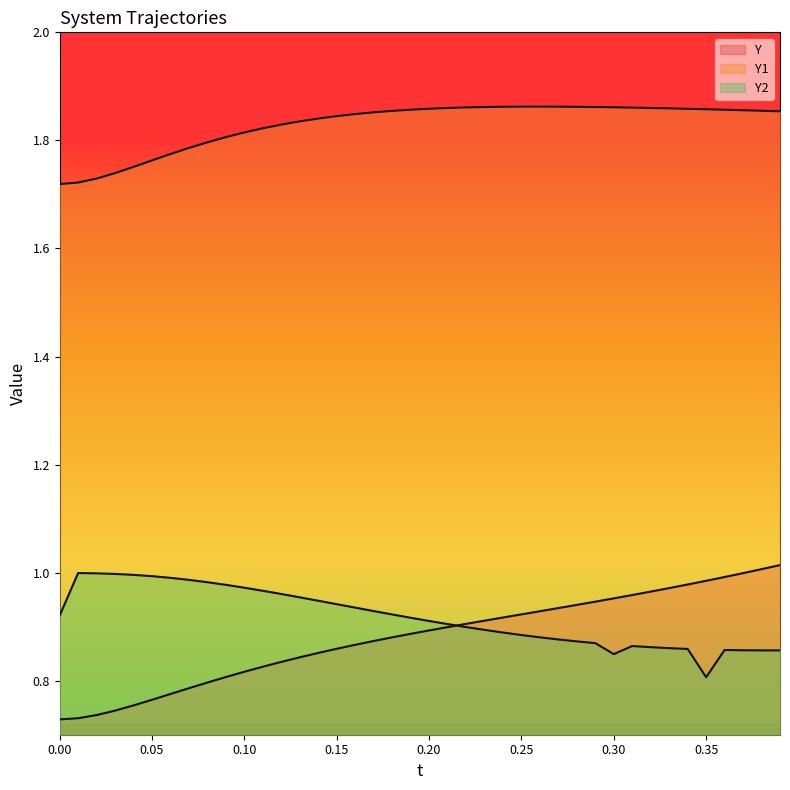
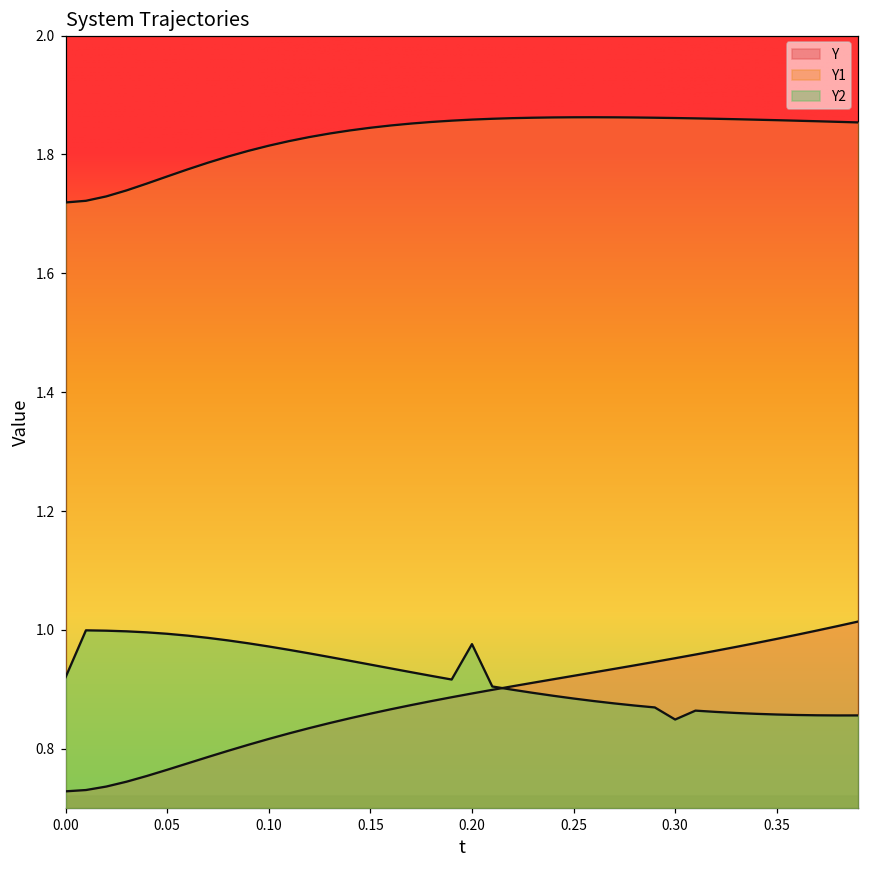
  {
    "Y2": {
      "0.00": 0.92,
      "0.05": 0.99,
      "0.10": 0.97,
      "0.15": 0.94,
-     "0.20": 0.91,
+     "0.20": 0.98,
      "0.25": 0.88,
      "0.30": 0.85,
-     "0.35": 0.81
+     "0.35": 0.86
    }
  }
